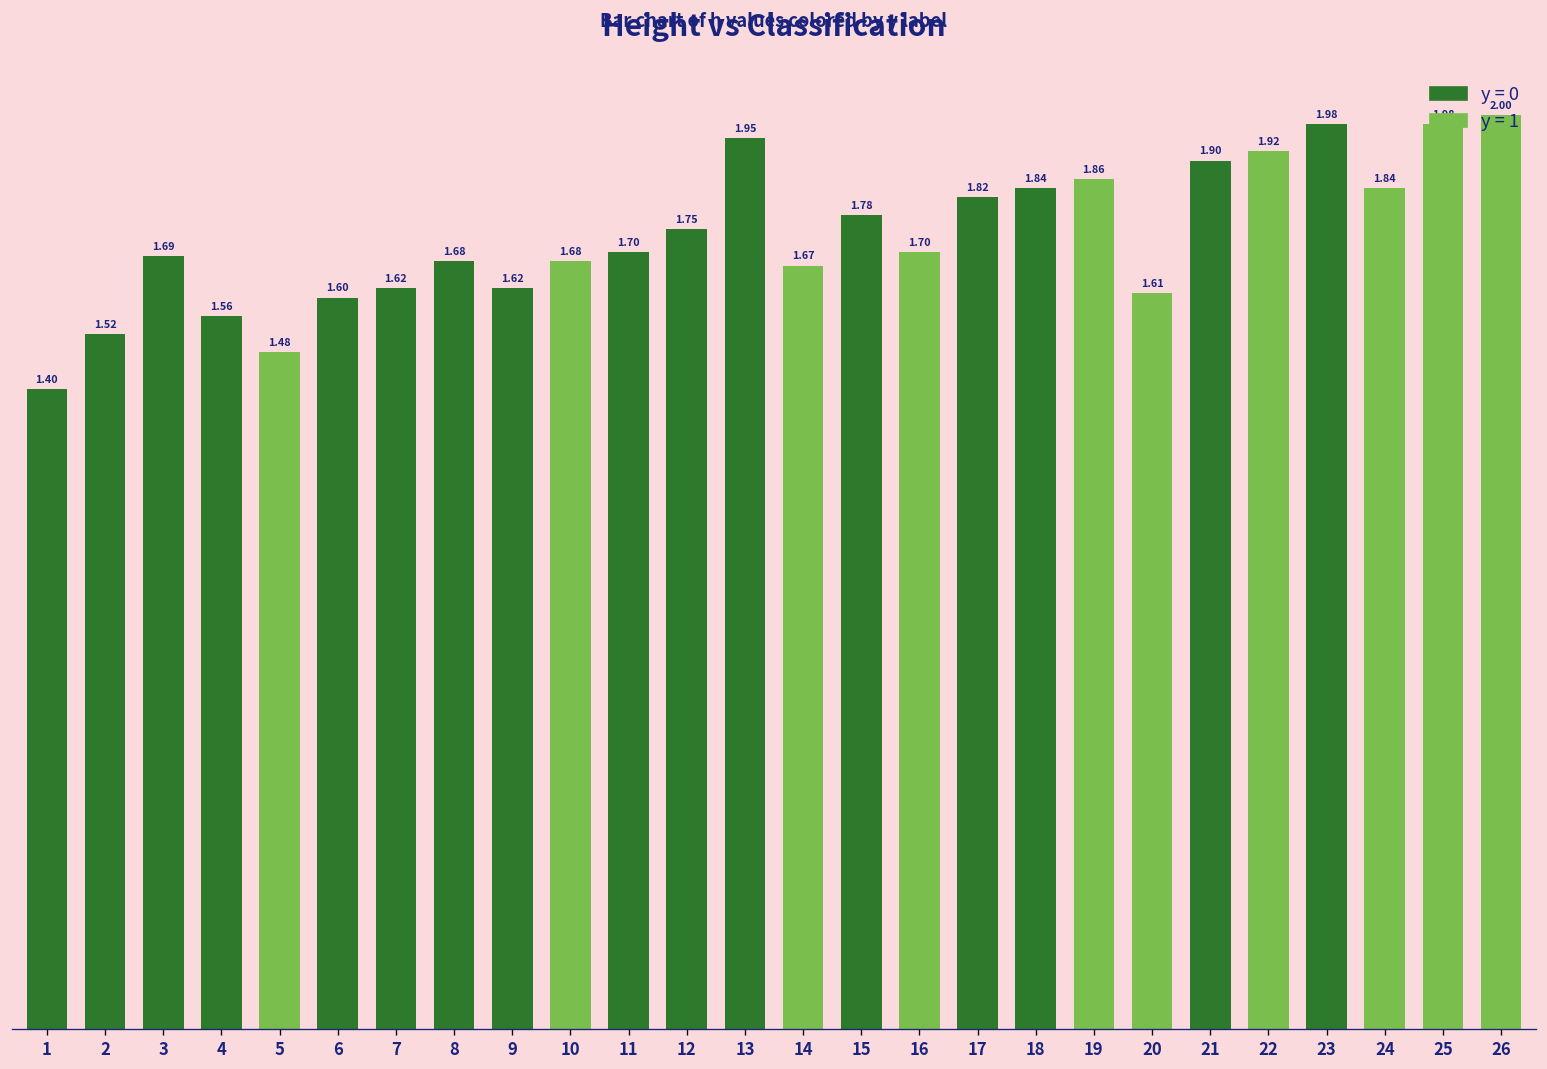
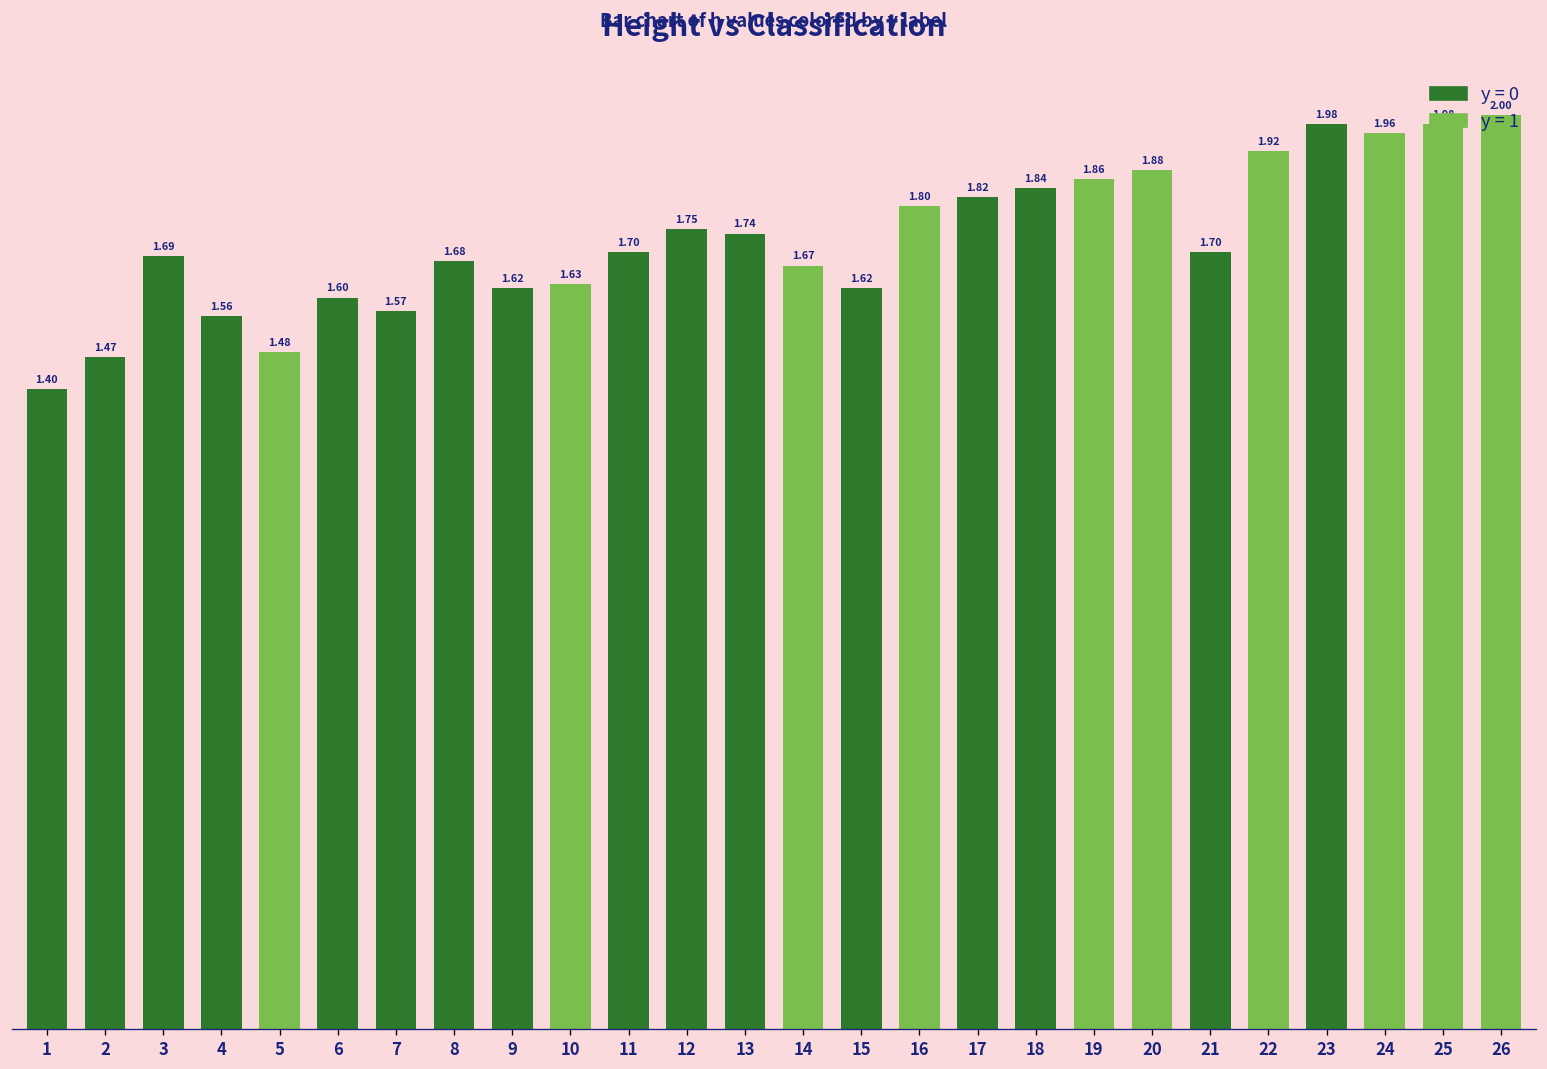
  {
    "1": 1.40,
-   "2": 1.52,
+   "2": 1.47,
    "3": 1.69,
    "4": 1.56,
    "5": 1.48,
    "6": 1.60,
-   "7": 1.62,
+   "7": 1.57,
    "8": 1.68,
    "9": 1.62,
-   "10": 1.68,
+   "10": 1.63,
    "11": 1.70,
    "12": 1.75,
-   "13": 1.95,
+   "13": 1.74,
    "14": 1.67,
-   "15": 1.78,
-   "16": 1.70,
+   "15": 1.62,
+   "16": 1.80,
    "17": 1.82,
    "18": 1.84,
    "19": 1.86,
-   "20": 1.61,
-   "21": 1.90,
+   "20": 1.88,
+   "21": 1.70,
    "22": 1.92,
    "23": 1.98,
-   "24": 1.84,
+   "24": 1.96,
    "25": 1.98,
    "26": 2.00
  }
